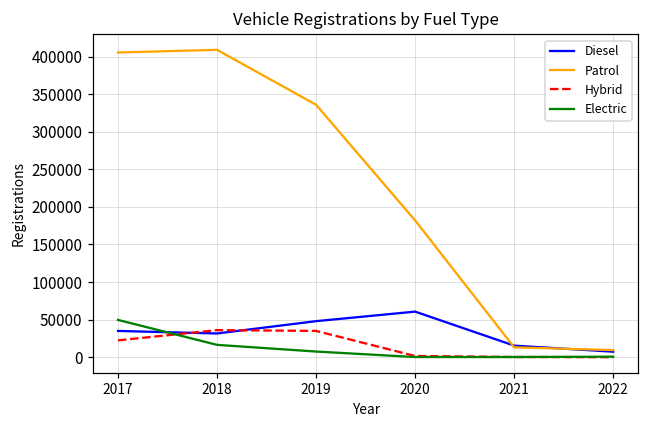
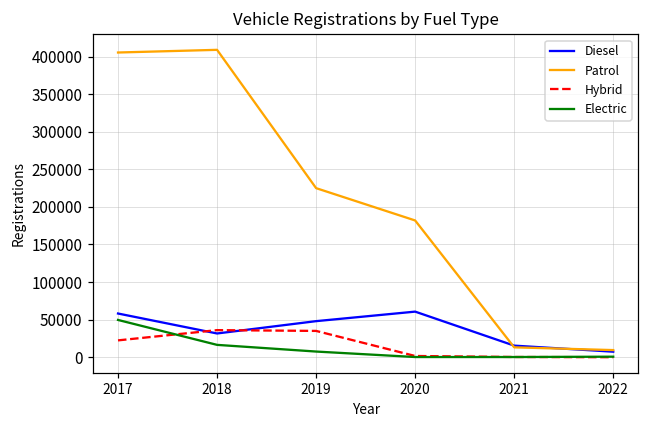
  {
    "Diesel": {
-     "2017": 30000,
+     "2017": 60000,
      "2018": 30000,
      "2019": 50000,
      "2020": 60000
    },
    "Patrol": {
      "2017": 410000,
      "2018": 410000,
-     "2019": 340000,
+     "2019": 220000,
      "2020": 180000
    },
    "Hybrid": {
      "2017": 20000,
      "2018": 40000,
      "2019": 40000
    },
    "Electric": {
      "2017": 50000,
      "2018": 20000,
      "2019": 10000
    }
  }
